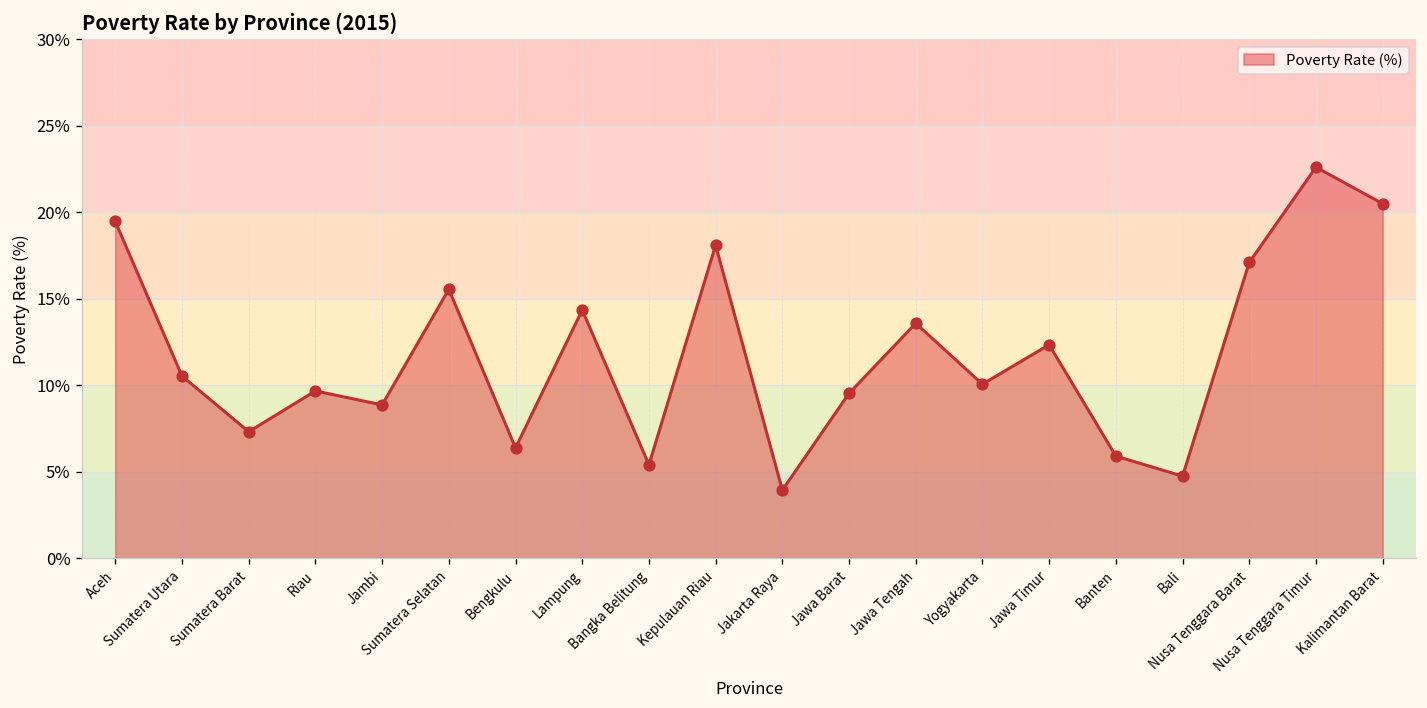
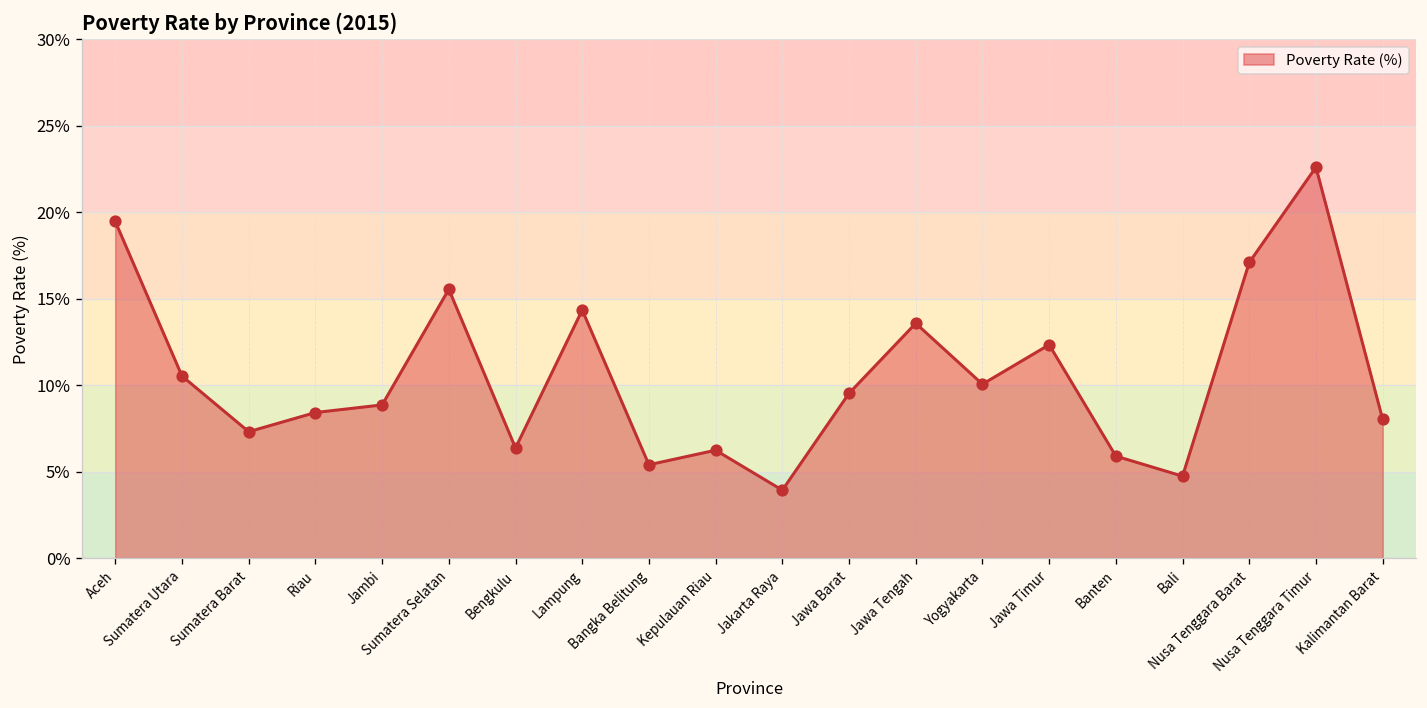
  {
    "Aceh": "19.5%",
    "Sumatera Utara": "10.5%",
    "Sumatera Barat": "7.3%",
-   "Riau": "9.7%",
+   "Riau": "8.4%",
    "Jambi": "8.9%",
    "Sumatera Selatan": "15.6%",
    "Bengkulu": "6.4%",
    "Lampung": "14.4%",
    "Bangka Belitung": "5.4%",
-   "Kepulauan Riau": "18.1%",
+   "Kepulauan Riau": "6.2%",
    "Jakarta Raya": "3.9%",
    "Jawa Barat": "9.5%",
    "Jawa Tengah": "13.6%",
    "Yogyakarta": "10.1%",
    "Jawa Timur": "12.3%",
    "Banten": "5.9%",
    "Bali": "4.7%",
    "Nusa Tenggara Barat": "17.1%",
    "Nusa Tenggara Timur": "22.6%",
-   "Kalimantan Barat": "20.5%"
+   "Kalimantan Barat": "8.0%"
  }
